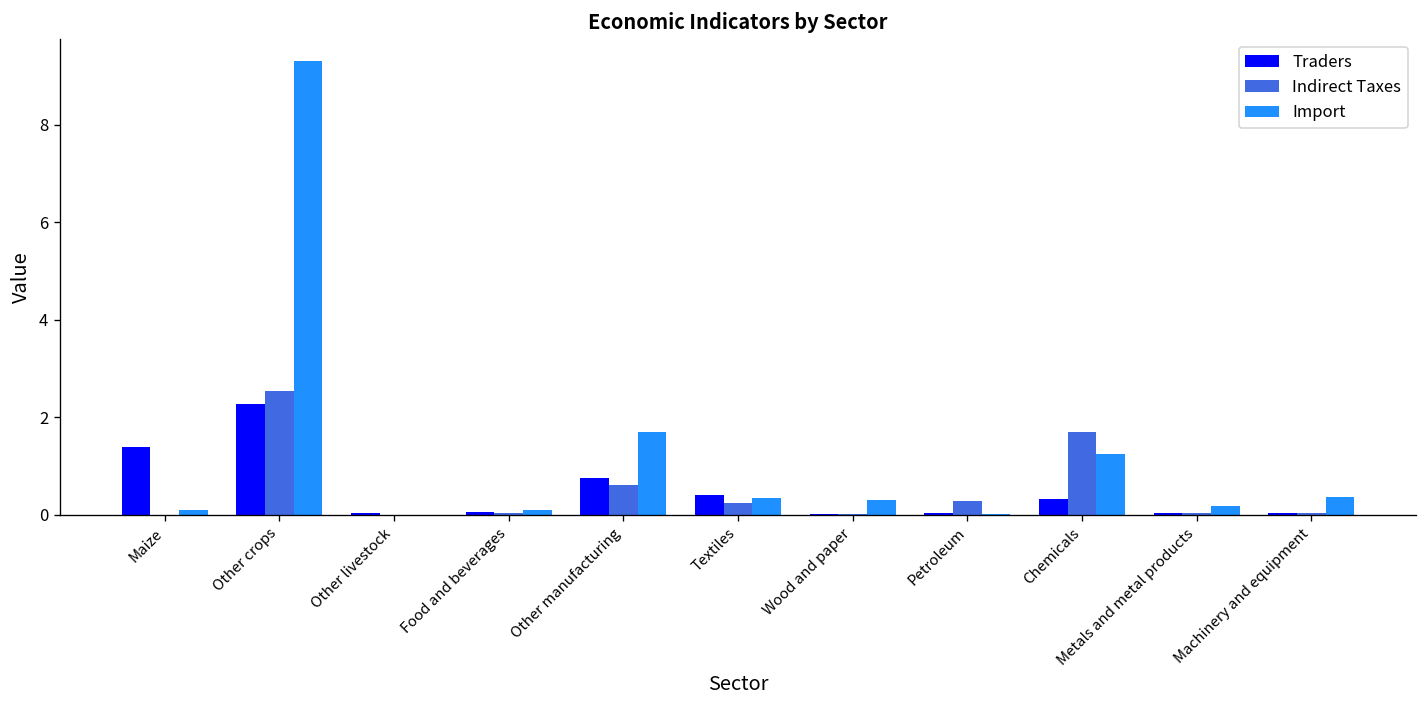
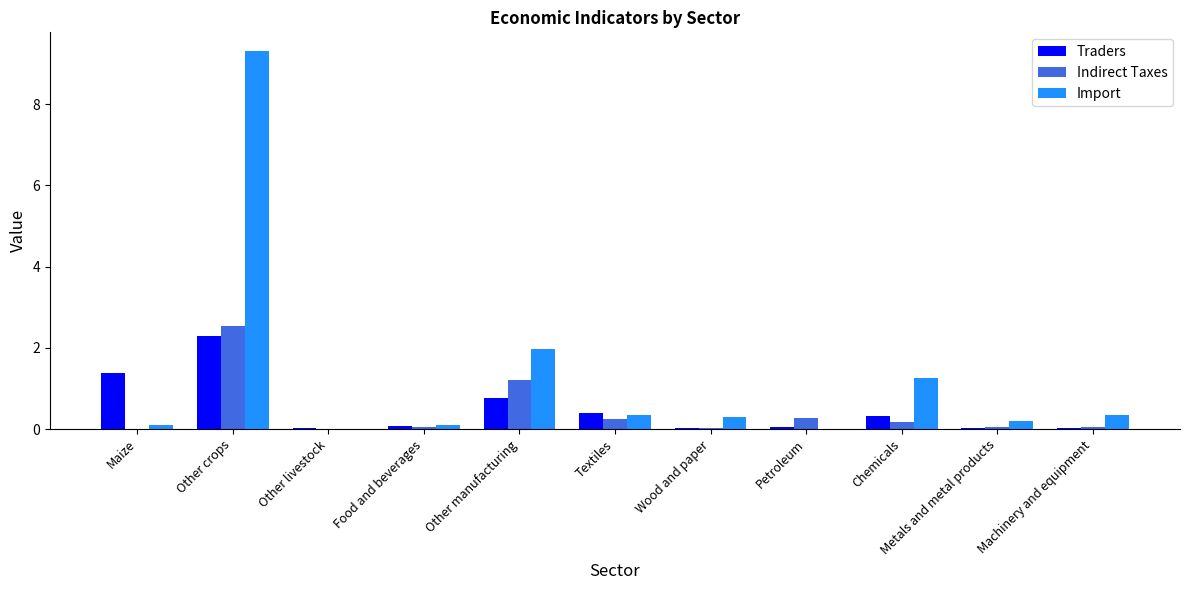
  {
    "Traders": {
      "Maize": 1.4,
      "Other crops": 2.3,
      "Food and beverages": 0.1,
      "Other manufacturing": 0.8,
      "Textiles": 0.4,
      "Chemicals": 0.3
    },
    "Indirect Taxes": {
      "Other crops": 2.5,
-     "Other manufacturing": 0.6,
+     "Other manufacturing": 1.2,
      "Textiles": 0.3,
      "Petroleum": 0.3,
-     "Chemicals": 1.7
+     "Chemicals": 0.2
    },
    "Import": {
      "Maize": 0.1,
      "Other crops": 9.3,
      "Food and beverages": 0.1,
-     "Other manufacturing": 1.7,
+     "Other manufacturing": 2.0,
      "Textiles": 0.3,
      "Wood and paper": 0.3,
      "Chemicals": 1.3,
      "Metals and metal products": 0.2,
      "Machinery and equipment": 0.4
    }
  }
